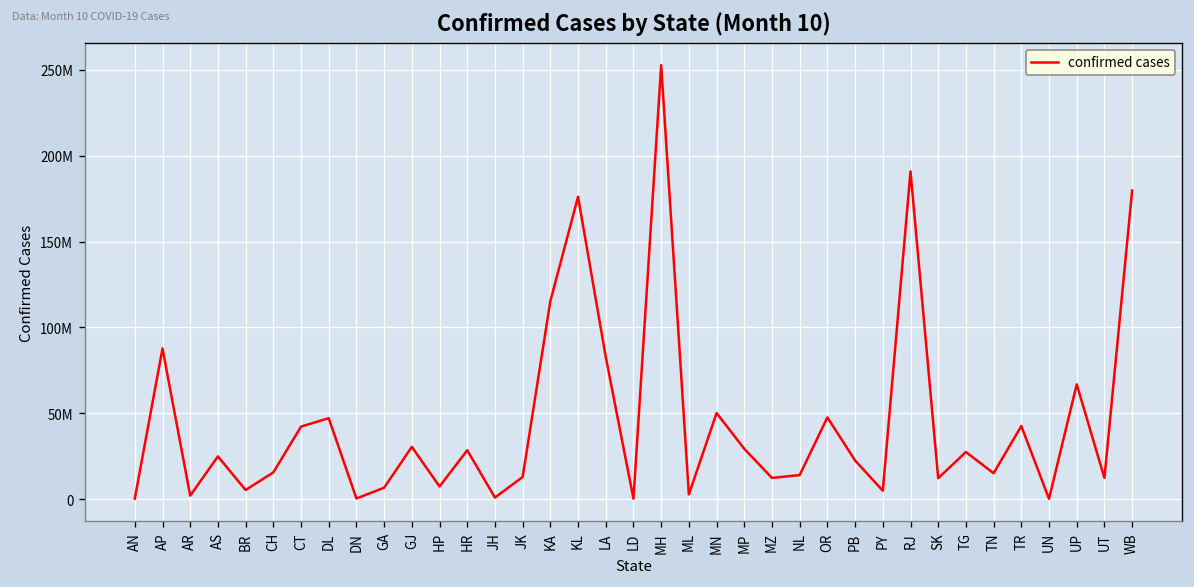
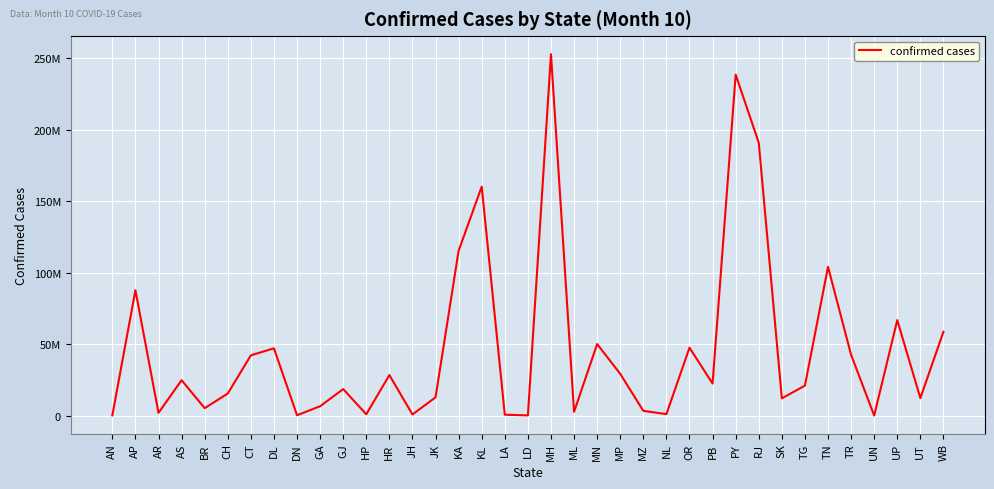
  {
    "AN": 0,
    "AP": 88000000,
    "AR": 2000000,
    "AS": 25000000,
    "BR": 5000000,
    "CH": 16000000,
    "CT": 42000000,
    "DL": 47000000,
    "DN": 0,
    "GA": 7000000,
-   "GJ": 30000000,
-   "HP": 7000000,
+   "GJ": 19000000,
+   "HP": 1000000,
    "HR": 28000000,
    "JH": 1000000,
    "JK": 13000000,
    "KA": 115000000,
-   "KL": 176000000,
-   "LA": 83000000,
+   "KL": 160000000,
+   "LA": 1000000,
    "LD": 0,
    "MH": 253000000,
    "ML": 3000000,
    "MN": 50000000,
    "MP": 29000000,
-   "MZ": 12000000,
-   "NL": 14000000,
+   "MZ": 3000000,
+   "NL": 1000000,
    "OR": 48000000,
    "PB": 23000000,
-   "PY": 5000000,
+   "PY": 238000000,
    "RJ": 191000000,
    "SK": 12000000,
-   "TG": 27000000,
-   "TN": 15000000,
+   "TG": 21000000,
+   "TN": 104000000,
    "TR": 43000000,
    "UN": 0,
    "UP": 67000000,
    "UT": 12000000,
-   "WB": 180000000
+   "WB": 59000000
  }
